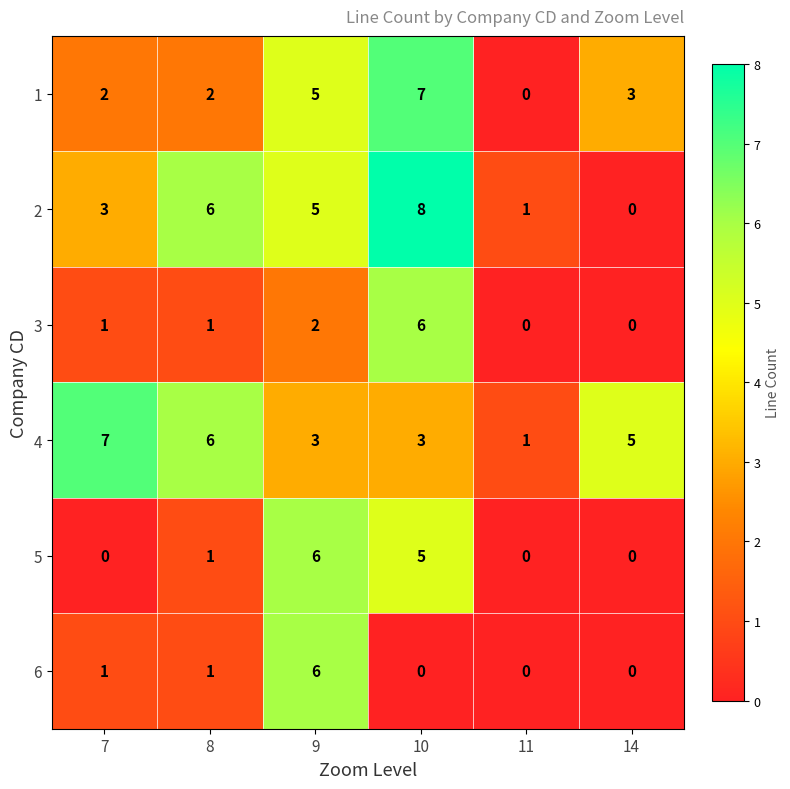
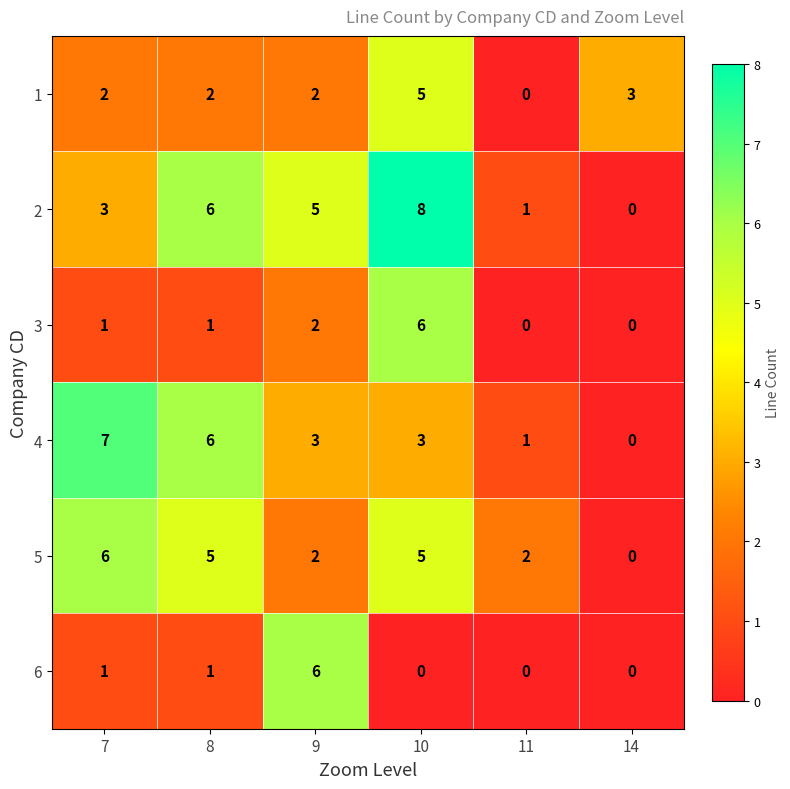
  {
    "1": {
      "7": 2,
      "8": 2,
-     "9": 5,
-     "10": 7,
+     "9": 2,
+     "10": 5,
      "11": 0,
      "14": 3
    },
    "2": {
      "7": 3,
      "8": 6,
      "9": 5,
      "10": 8,
      "11": 1,
      "14": 0
    },
    "3": {
      "7": 1,
      "8": 1,
      "9": 2,
      "10": 6,
      "11": 0,
      "14": 0
    },
    "4": {
      "7": 7,
      "8": 6,
      "9": 3,
      "10": 3,
      "11": 1,
-     "14": 5
+     "14": 0
    },
    "5": {
-     "7": 0,
-     "8": 1,
-     "9": 6,
+     "7": 6,
+     "8": 5,
+     "9": 2,
      "10": 5,
-     "11": 0,
+     "11": 2,
      "14": 0
    },
    "6": {
      "7": 1,
      "8": 1,
      "9": 6,
      "10": 0,
      "11": 0,
      "14": 0
    }
  }
